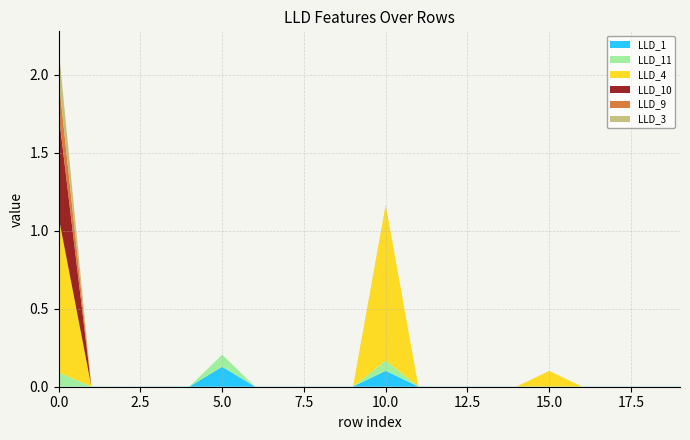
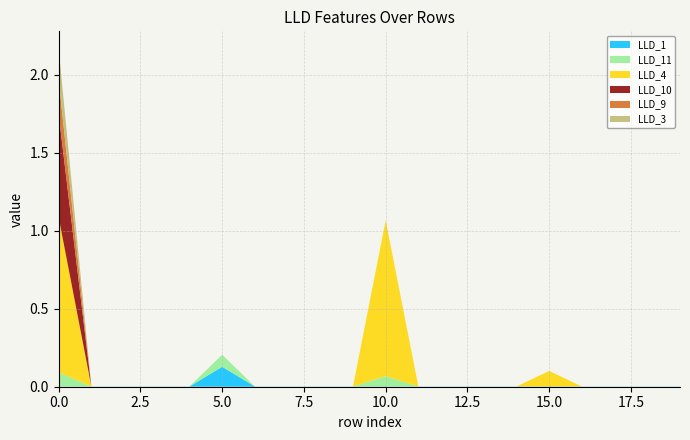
  {
    "LLD_1": {
      "5.0": 0.13,
-     "10.0": 0.10
+     "10.0": 0.00
    },
    "LLD_11": {
      "0.0": 0.09,
      "10.0": 0.07
    },
    "LLD_4": {
      "0.0": 1.00
    },
    "LLD_10": {
      "0.0": 0.66
    },
    "LLD_9": {
      "0.0": 0.22
    },
    "LLD_3": {
      "0.0": 0.20
    }
  }
